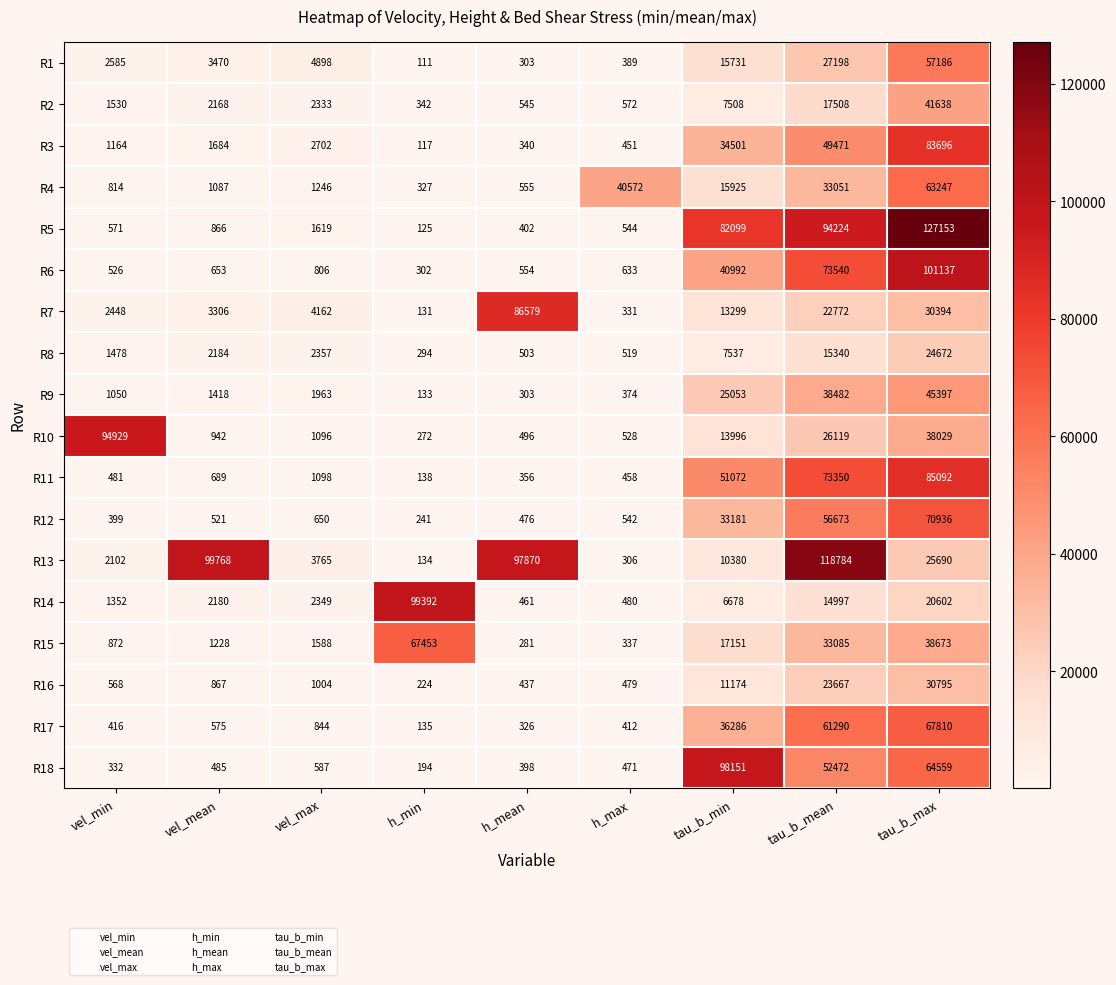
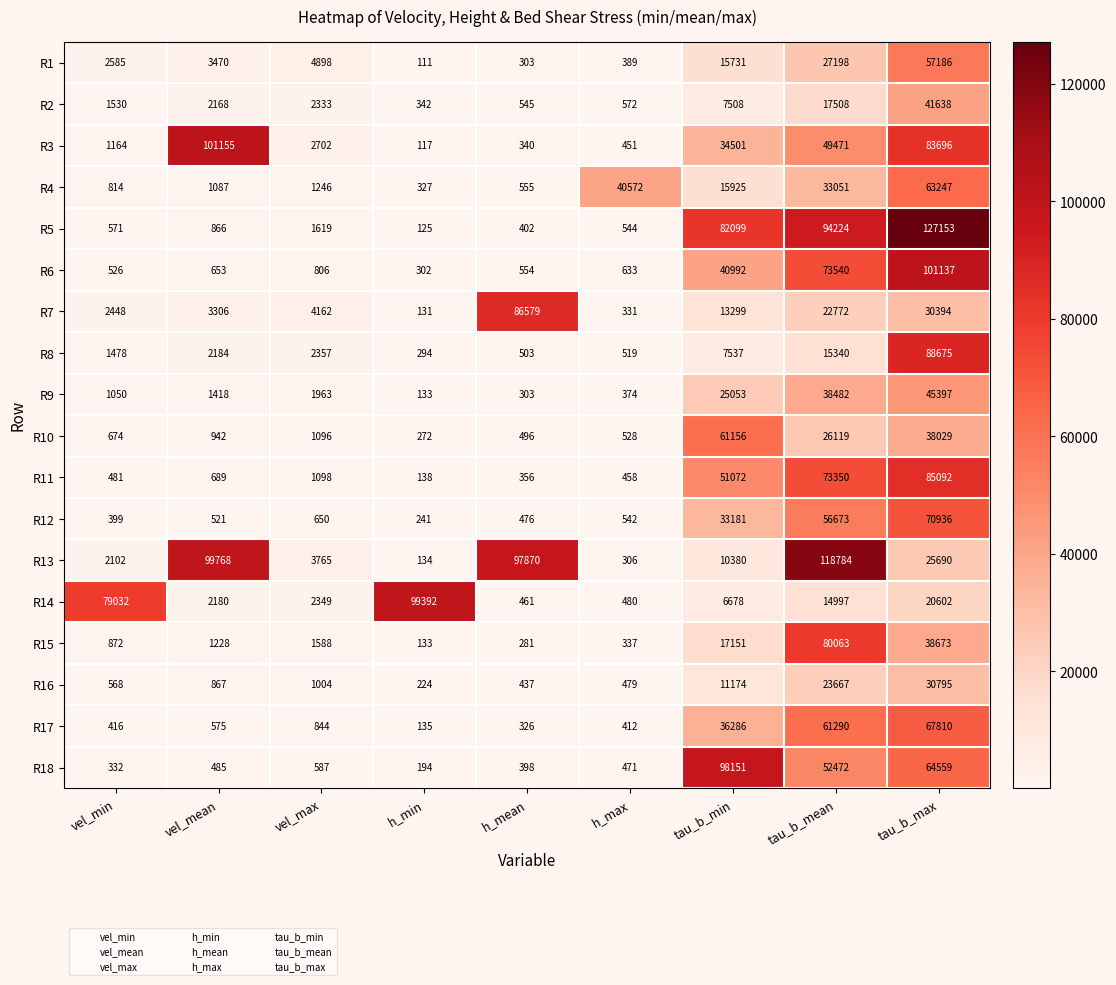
  {
    "R1": {
      "vel_min": 2585,
      "vel_mean": 3470,
      "vel_max": 4898,
      "h_min": 111,
      "h_mean": 303,
      "h_max": 389,
      "tau_b_min": 15731,
      "tau_b_mean": 27198,
      "tau_b_max": 57186
    },
    "R2": {
      "vel_min": 1530,
      "vel_mean": 2168,
      "vel_max": 2333,
      "h_min": 342,
      "h_mean": 545,
      "h_max": 572,
      "tau_b_min": 7508,
      "tau_b_mean": 17508,
      "tau_b_max": 41638
    },
    "R3": {
      "vel_min": 1164,
-     "vel_mean": 1684,
+     "vel_mean": 101155,
      "vel_max": 2702,
      "h_min": 117,
      "h_mean": 340,
      "h_max": 451,
      "tau_b_min": 34501,
      "tau_b_mean": 49471,
      "tau_b_max": 83696
    },
    "R4": {
      "vel_min": 814,
      "vel_mean": 1087,
      "vel_max": 1246,
      "h_min": 327,
      "h_mean": 555,
      "h_max": 40572,
      "tau_b_min": 15925,
      "tau_b_mean": 33051,
      "tau_b_max": 63247
    },
    "R5": {
      "vel_min": 571,
      "vel_mean": 866,
      "vel_max": 1619,
      "h_min": 125,
      "h_mean": 402,
      "h_max": 544,
      "tau_b_min": 82099,
      "tau_b_mean": 94224,
      "tau_b_max": 127153
    },
    "R6": {
      "vel_min": 526,
      "vel_mean": 653,
      "vel_max": 806,
      "h_min": 302,
      "h_mean": 554,
      "h_max": 633,
      "tau_b_min": 40992,
      "tau_b_mean": 73540,
      "tau_b_max": 101137
    },
    "R7": {
      "vel_min": 2448,
      "vel_mean": 3306,
      "vel_max": 4162,
      "h_min": 131,
      "h_mean": 86579,
      "h_max": 331,
      "tau_b_min": 13299,
      "tau_b_mean": 22772,
      "tau_b_max": 30394
    },
    "R8": {
      "vel_min": 1478,
      "vel_mean": 2184,
      "vel_max": 2357,
      "h_min": 294,
      "h_mean": 503,
      "h_max": 519,
      "tau_b_min": 7537,
      "tau_b_mean": 15340,
-     "tau_b_max": 24672
+     "tau_b_max": 88675
    },
    "R9": {
      "vel_min": 1050,
      "vel_mean": 1418,
      "vel_max": 1963,
      "h_min": 133,
      "h_mean": 303,
      "h_max": 374,
      "tau_b_min": 25053,
      "tau_b_mean": 38482,
      "tau_b_max": 45397
    },
    "R10": {
-     "vel_min": 94929,
+     "vel_min": 674,
      "vel_mean": 942,
      "vel_max": 1096,
      "h_min": 272,
      "h_mean": 496,
      "h_max": 528,
-     "tau_b_min": 13996,
+     "tau_b_min": 61156,
      "tau_b_mean": 26119,
      "tau_b_max": 38029
    },
    "R11": {
      "vel_min": 481,
      "vel_mean": 689,
      "vel_max": 1098,
      "h_min": 138,
      "h_mean": 356,
      "h_max": 458,
      "tau_b_min": 51072,
      "tau_b_mean": 73350,
      "tau_b_max": 85092
    },
    "R12": {
      "vel_min": 399,
      "vel_mean": 521,
      "vel_max": 650,
      "h_min": 241,
      "h_mean": 476,
      "h_max": 542,
      "tau_b_min": 33181,
      "tau_b_mean": 56673,
      "tau_b_max": 70936
    },
    "R13": {
      "vel_min": 2102,
      "vel_mean": 99768,
      "vel_max": 3765,
      "h_min": 134,
      "h_mean": 97870,
      "h_max": 306,
      "tau_b_min": 10380,
      "tau_b_mean": 118784,
      "tau_b_max": 25690
    },
    "R14": {
-     "vel_min": 1352,
+     "vel_min": 79032,
      "vel_mean": 2180,
      "vel_max": 2349,
      "h_min": 99392,
      "h_mean": 461,
      "h_max": 480,
      "tau_b_min": 6678,
      "tau_b_mean": 14997,
      "tau_b_max": 20602
    },
    "R15": {
      "vel_min": 872,
      "vel_mean": 1228,
      "vel_max": 1588,
-     "h_min": 67453,
+     "h_min": 133,
      "h_mean": 281,
      "h_max": 337,
      "tau_b_min": 17151,
-     "tau_b_mean": 33085,
+     "tau_b_mean": 80063,
      "tau_b_max": 38673
    },
    "R16": {
      "vel_min": 568,
      "vel_mean": 867,
      "vel_max": 1004,
      "h_min": 224,
      "h_mean": 437,
      "h_max": 479,
      "tau_b_min": 11174,
      "tau_b_mean": 23667,
      "tau_b_max": 30795
    },
    "R17": {
      "vel_min": 416,
      "vel_mean": 575,
      "vel_max": 844,
      "h_min": 135,
      "h_mean": 326,
      "h_max": 412,
      "tau_b_min": 36286,
      "tau_b_mean": 61290,
      "tau_b_max": 67810
    },
    "R18": {
      "vel_min": 332,
      "vel_mean": 485,
      "vel_max": 587,
      "h_min": 194,
      "h_mean": 398,
      "h_max": 471,
      "tau_b_min": 98151,
      "tau_b_mean": 52472,
      "tau_b_max": 64559
    }
  }
